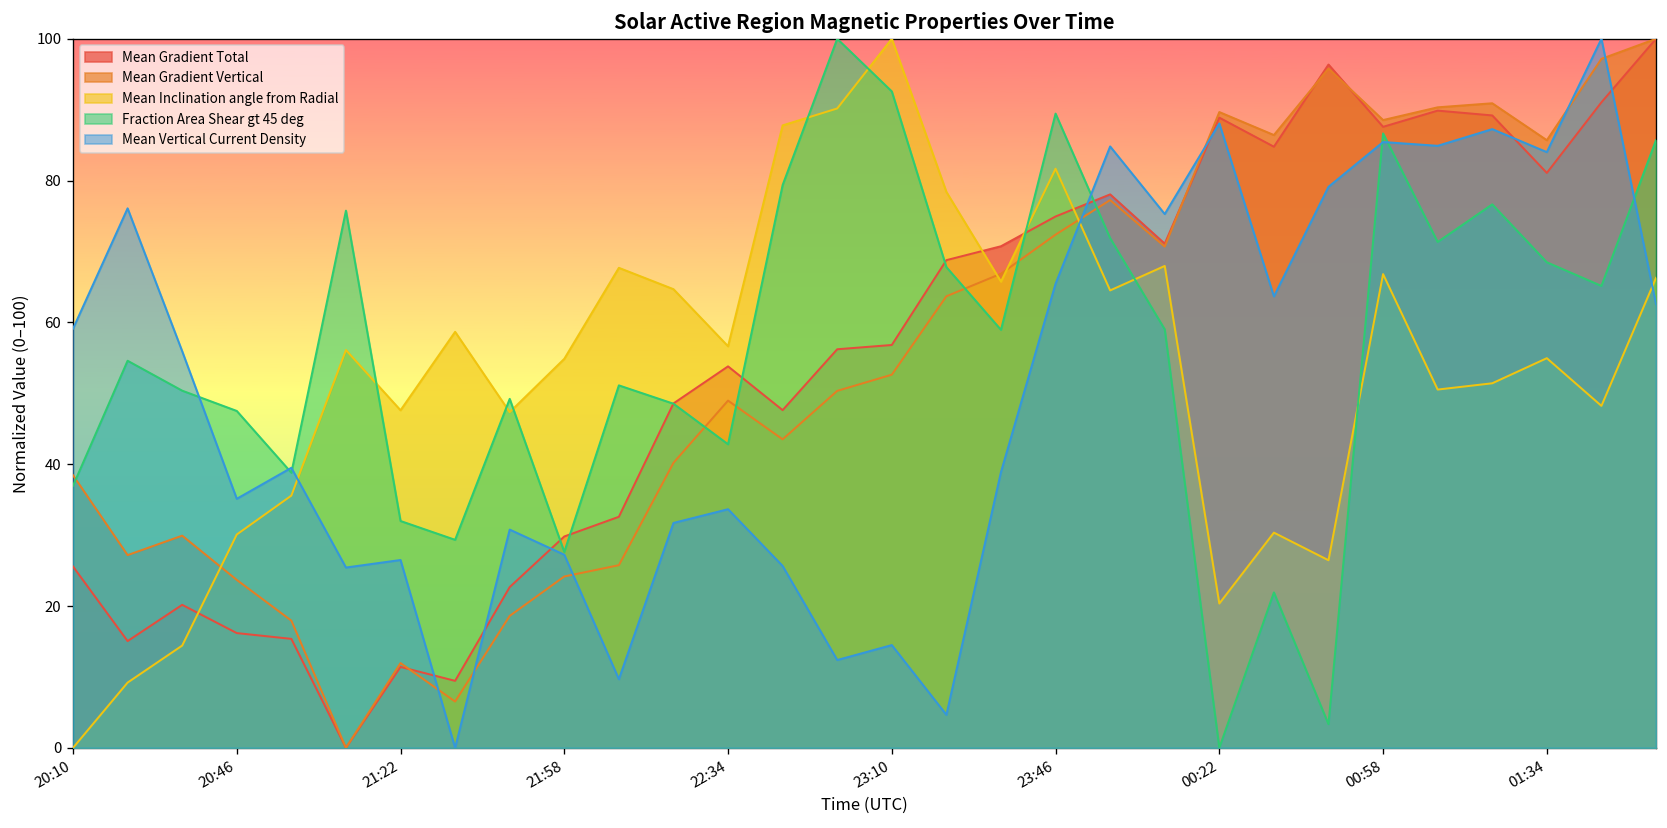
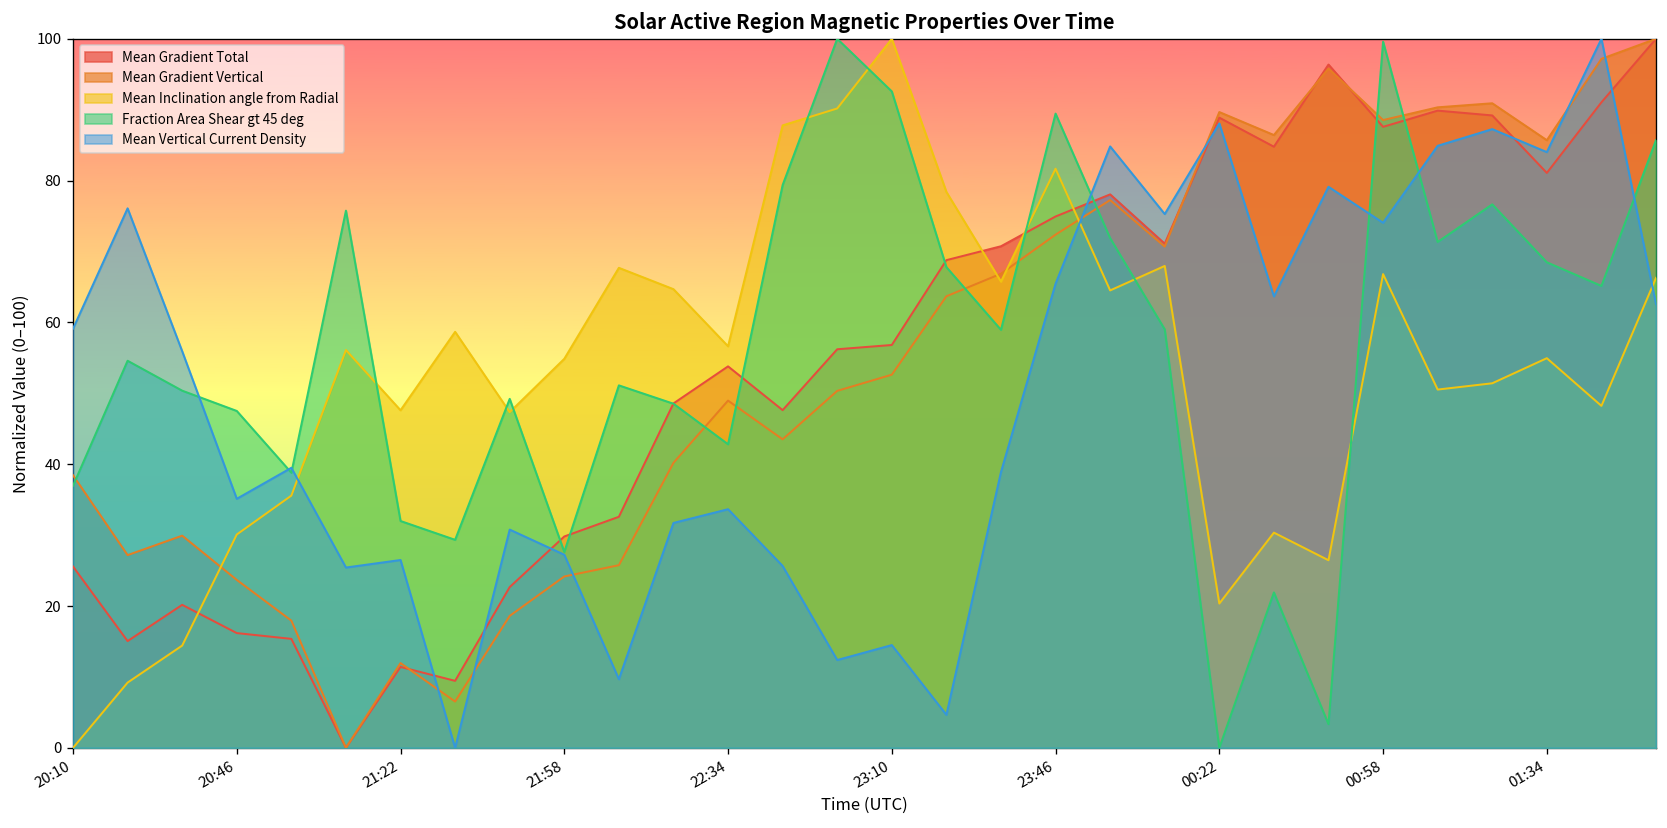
  {
    "Fraction Area Shear gt 45 deg": {
      "20:10": 37,
      "20:46": 48,
      "21:22": 32,
      "22:34": 43,
      "23:10": 93,
      "23:46": 89,
      "00:22": 0,
-     "00:58": 87,
+     "00:58": 100,
      "01:34": 68
    },
    "Mean Vertical Current Density": {
      "20:10": 59,
      "20:46": 35,
      "21:22": 26,
      "22:34": 34,
      "23:10": 14,
      "23:46": 65,
      "00:22": 88,
-     "00:58": 85,
+     "00:58": 74,
      "01:34": 84
    }
  }
